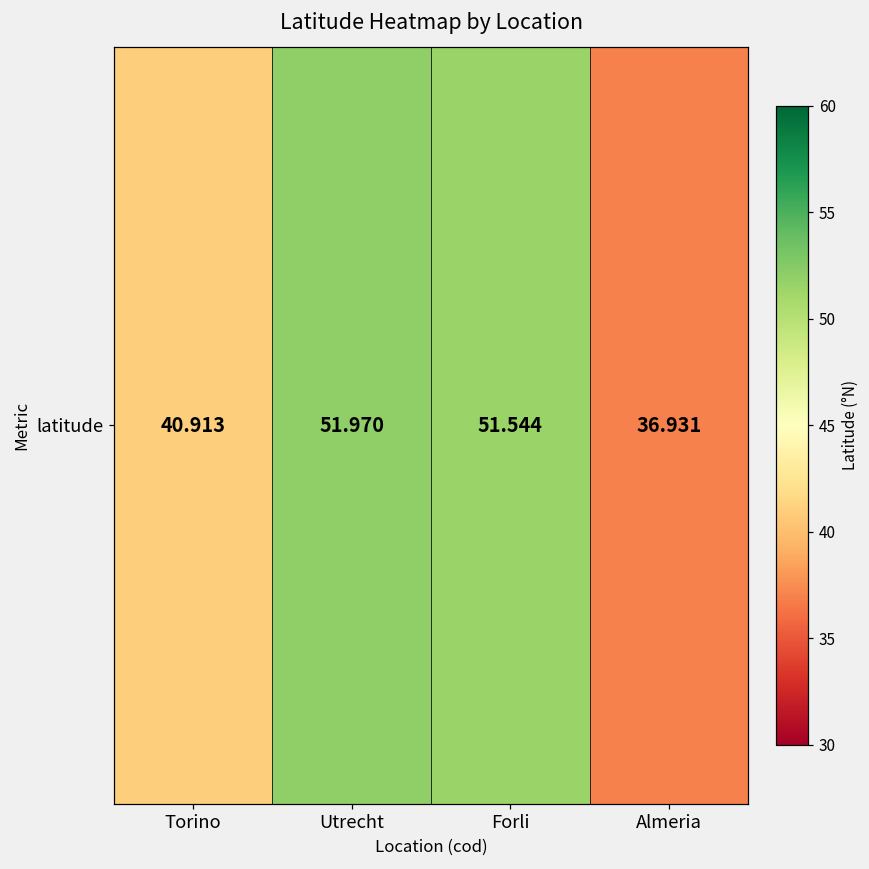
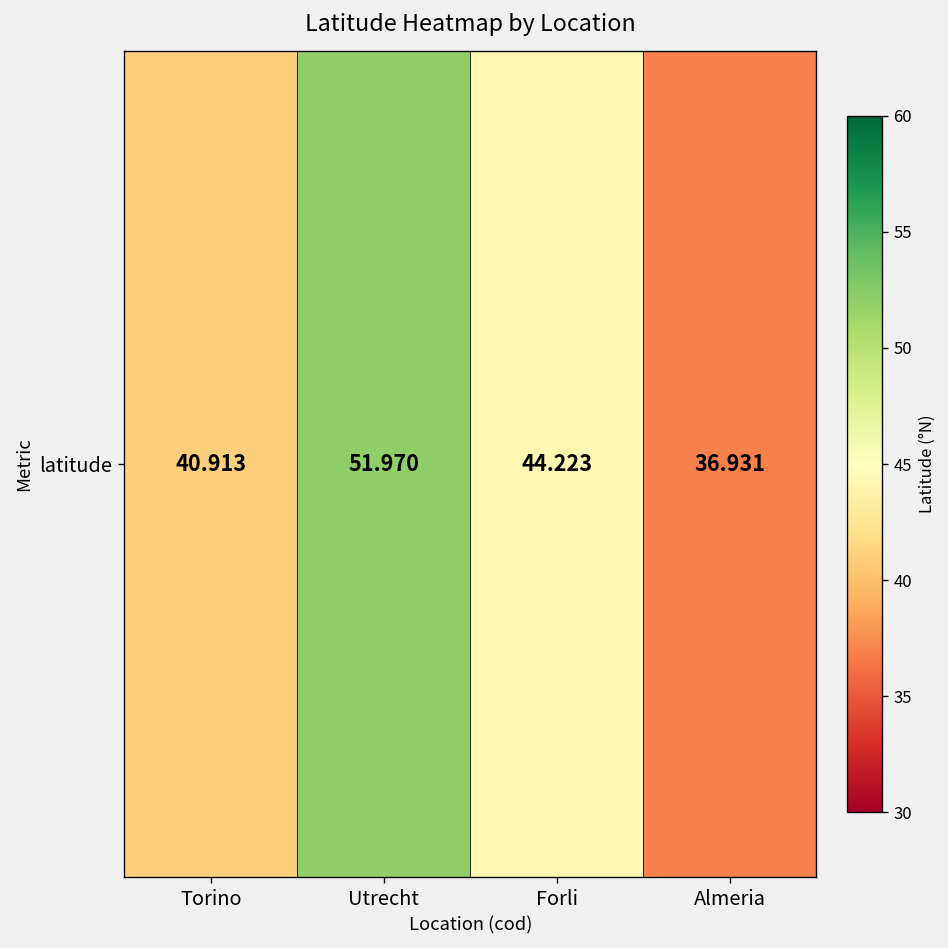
  {
    "latitude": {
      "Torino": 40.913,
      "Utrecht": 51.970,
-     "Forli": 51.544,
+     "Forli": 44.223,
      "Almeria": 36.931
    }
  }
